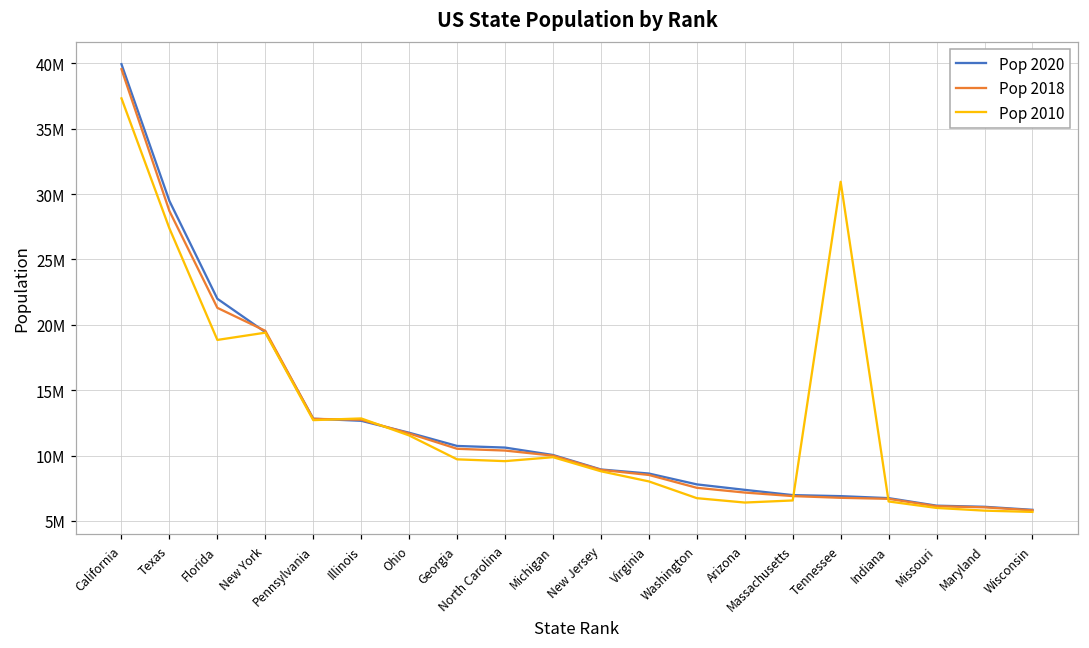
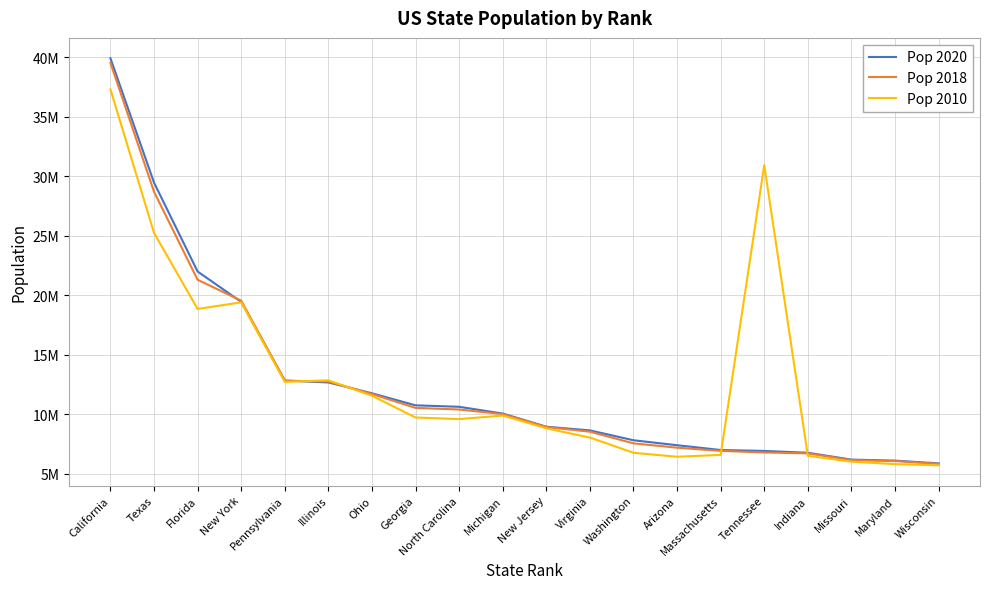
  {
    "Pop 2020": {
      "California": 39900000,
      "Texas": 29500000,
      "Florida": 22000000,
      "Georgia": 10700000,
      "North Carolina": 10600000,
      "Washington": 7800000
    },
    "Pop 2018": {
      "California": 39600000,
      "Texas": 28700000,
      "Florida": 21300000,
      "Georgia": 10500000,
      "North Carolina": 10400000,
      "Washington": 7500000
    },
    "Pop 2010": {
      "California": 37300000,
-     "Texas": 27400000,
+     "Texas": 25200000,
      "Florida": 18800000,
      "Georgia": 9700000,
      "North Carolina": 9600000,
      "Virginia": 8000000,
      "Washington": 6700000,
      "Arizona": 6400000,
      "Massachusetts": 6600000,
      "Tennessee": 30900000,
      "Maryland": 5800000
    }
  }
